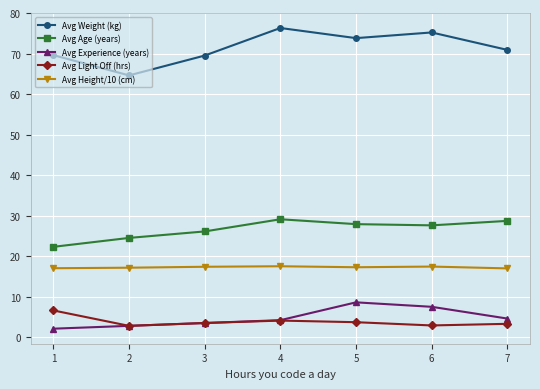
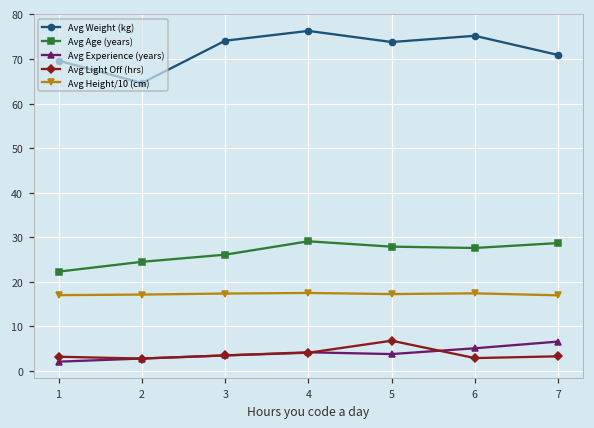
  {
    "Avg Weight (kg)": {
-     "3": 70,
+     "3": 74,
      "4": 76,
      "5": 74,
      "6": 75,
      "7": 71
    },
    "Avg Age (years)": {
      "1": 22,
      "2": 25,
      "3": 26,
      "4": 29,
      "5": 28,
      "6": 28,
      "7": 29
    },
    "Avg Experience (years)": {
      "1": 2,
-     "5": 9,
-     "6": 8,
-     "7": 5
+     "5": 4,
+     "6": 5,
+     "7": 7
    },
    "Avg Light Off (hrs)": {
-     "1": 7,
-     "5": 4,
+     "1": 3,
+     "5": 7,
      "6": 3,
      "7": 3
    },
    "Avg Height/10 (cm)": {
      "1": 17,
      "2": 17,
      "3": 17,
      "4": 18,
      "5": 17,
      "6": 17,
      "7": 17
    }
  }
